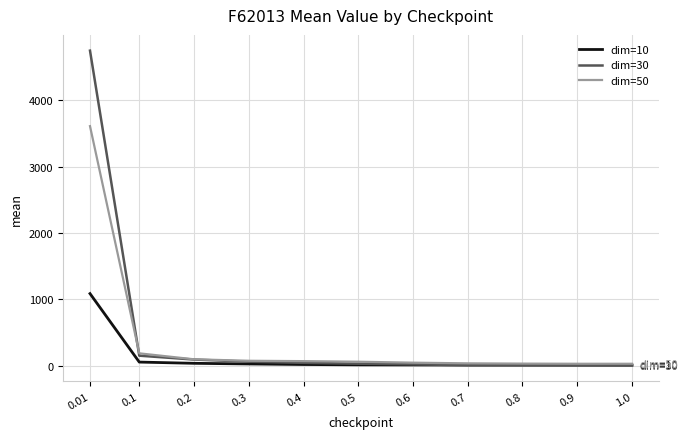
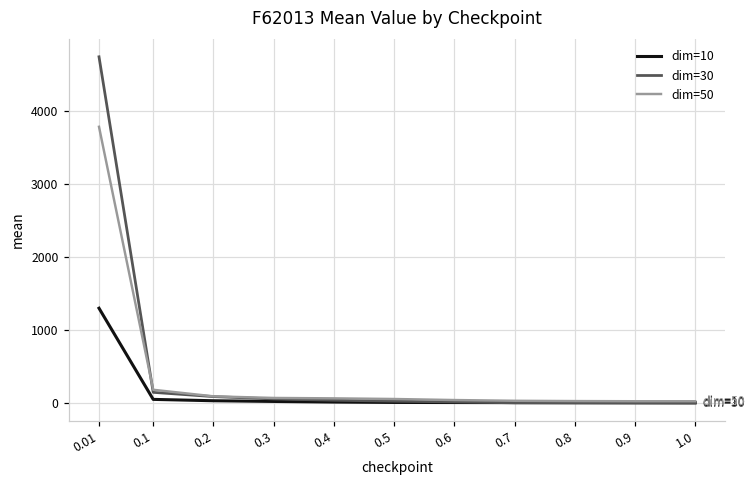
  {
    "dim=10": {
-     "0.01": 1100,
+     "0.01": 1300,
      "0.1": 100,
      "0.2": 0
    },
    "dim=30": {
      "0.01": 4700
    },
    "dim=50": {
-     "0.01": 3600
+     "0.01": 3800
    }
  }
